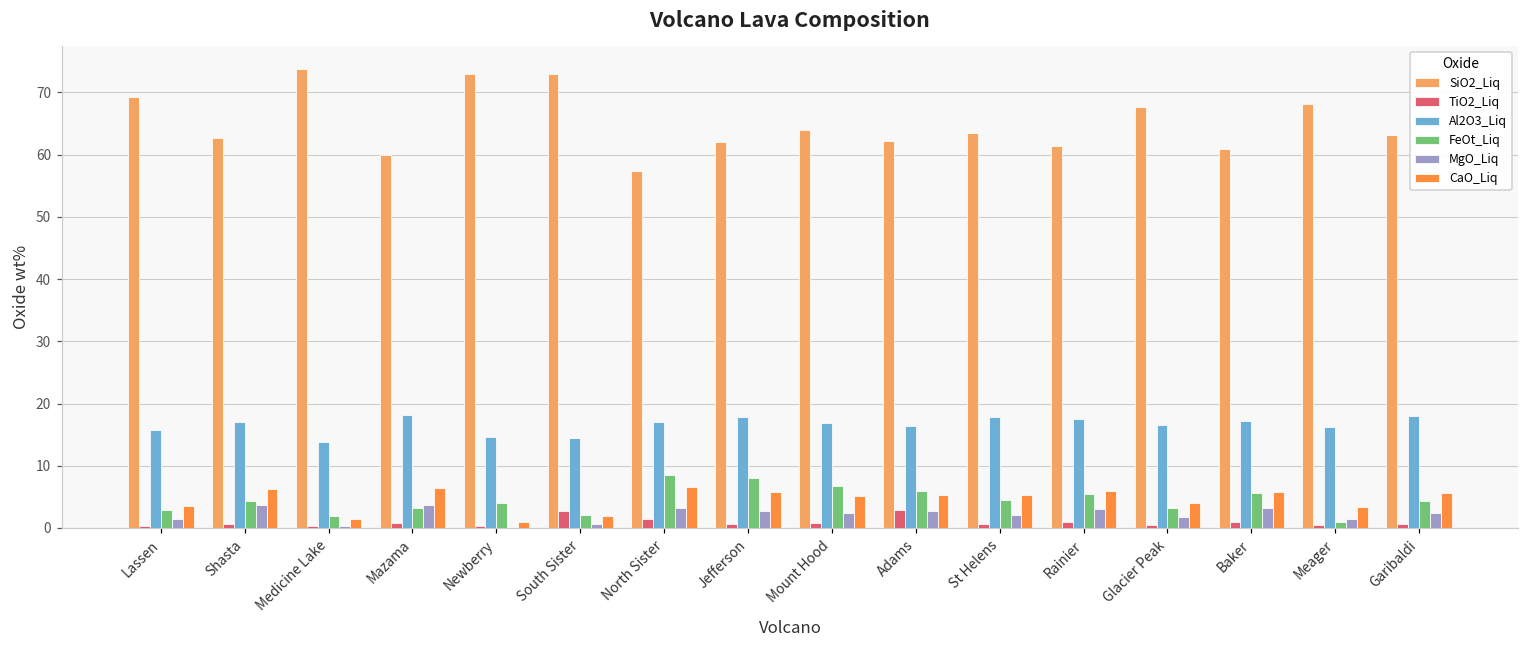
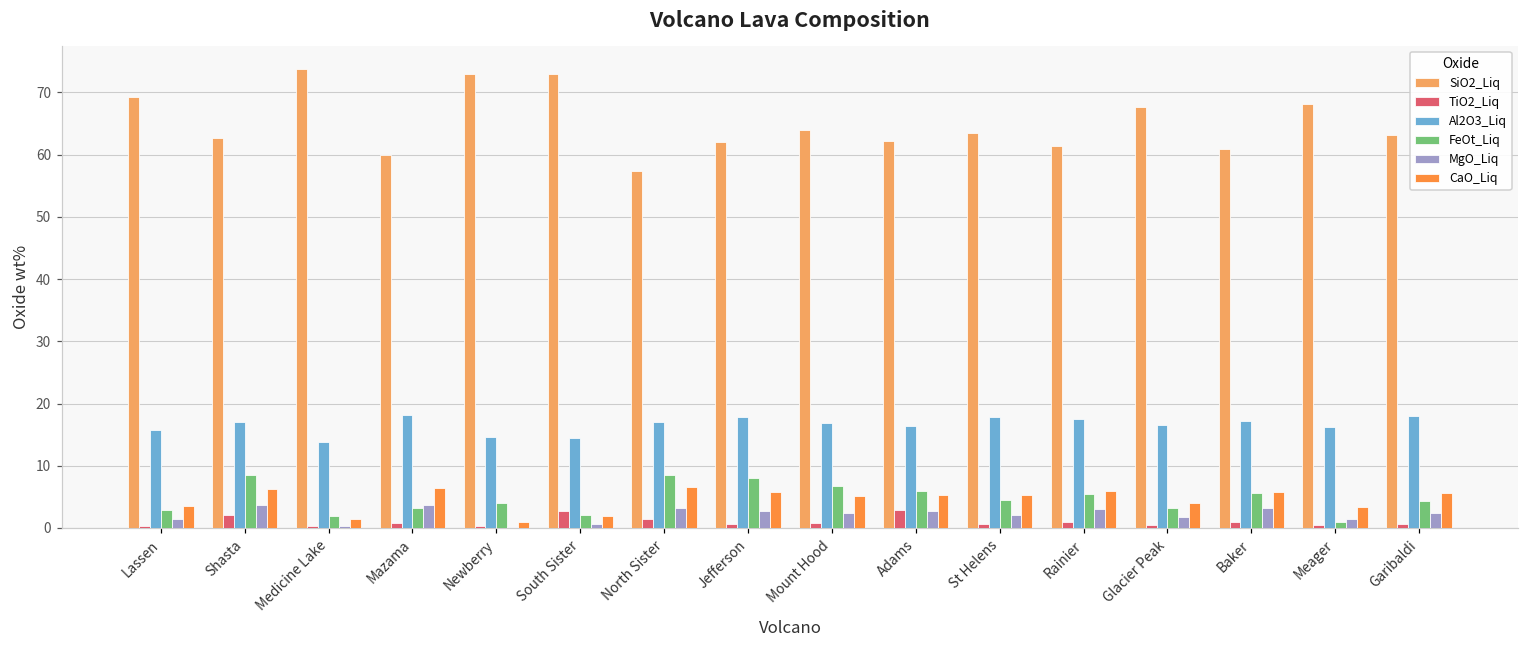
  {
    "TiO2_Liq": {
-     "Shasta": 1,
+     "Shasta": 2,
      "Mazama": 1,
      "South Sister": 3,
      "North Sister": 1,
      "Jefferson": 1,
      "Mount Hood": 1,
      "Adams": 3,
      "St Helens": 1,
      "Rainier": 1,
      "Glacier Peak": 0,
      "Baker": 1,
      "Meager": 1,
      "Garibaldi": 1
    },
    "FeOt_Liq": {
      "Lassen": 3,
-     "Shasta": 4,
+     "Shasta": 8,
      "Medicine Lake": 2,
      "Mazama": 3,
      "Newberry": 4,
      "South Sister": 2,
      "North Sister": 8,
      "Jefferson": 8,
      "Mount Hood": 7,
      "Adams": 6,
      "St Helens": 5,
      "Rainier": 5,
      "Glacier Peak": 3,
      "Baker": 6,
      "Meager": 1,
      "Garibaldi": 4
    }
  }
